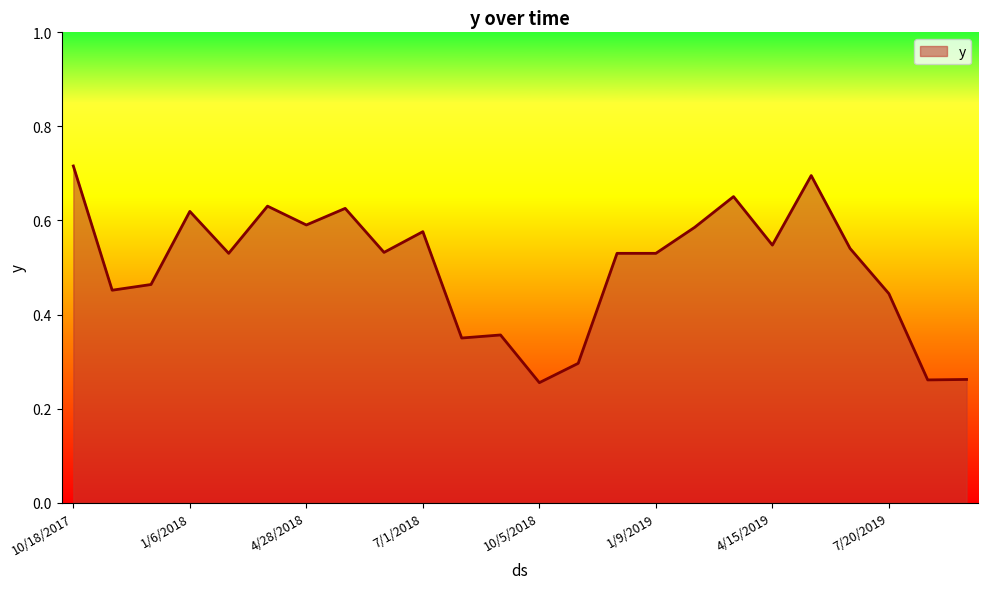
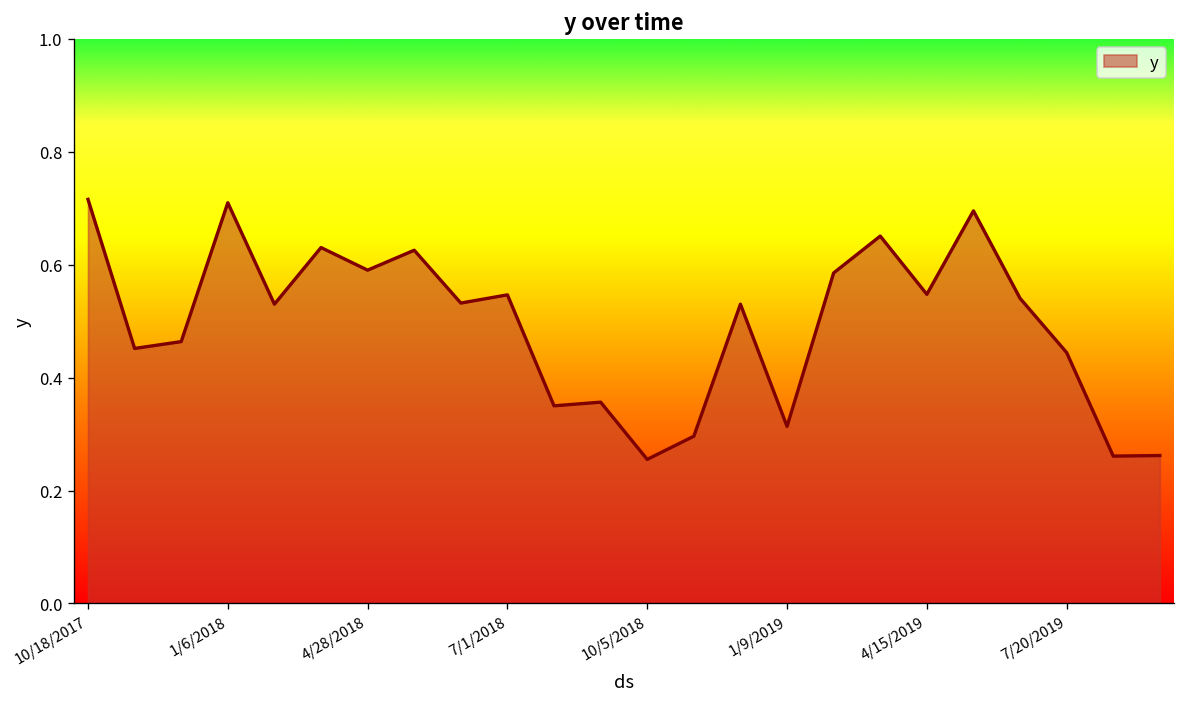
  {
    "10/18/2017": 0.72,
-   "1/6/2018": 0.62,
+   "1/6/2018": 0.71,
    "4/28/2018": 0.59,
-   "7/1/2018": 0.58,
+   "7/1/2018": 0.55,
    "10/5/2018": 0.26,
-   "1/9/2019": 0.53,
+   "1/9/2019": 0.31,
    "4/15/2019": 0.55,
    "7/20/2019": 0.44
  }
